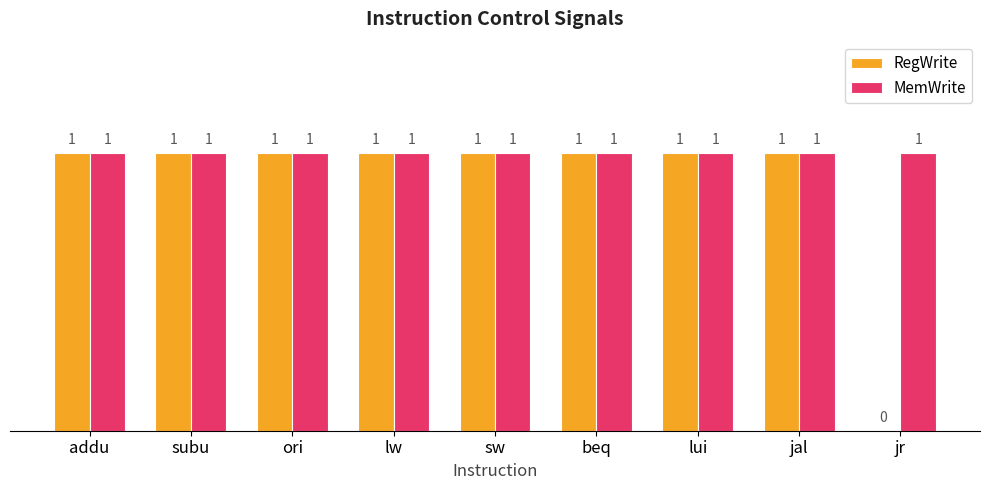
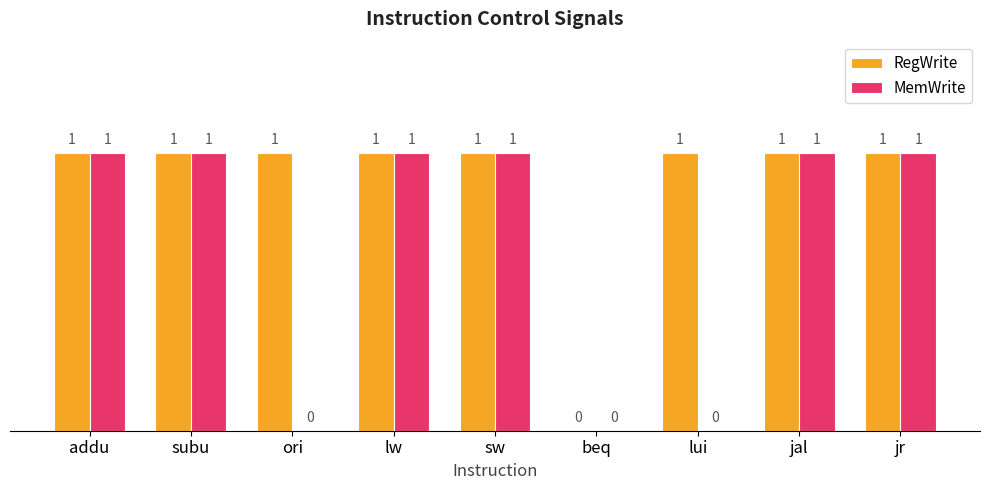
  {
    "RegWrite": {
      "addu": 1,
      "subu": 1,
      "ori": 1,
      "lw": 1,
      "sw": 1,
-     "beq": 1,
+     "beq": 0,
      "lui": 1,
      "jal": 1,
-     "jr": 0
+     "jr": 1
    },
    "MemWrite": {
      "addu": 1,
      "subu": 1,
-     "ori": 1,
+     "ori": 0,
      "lw": 1,
      "sw": 1,
-     "beq": 1,
-     "lui": 1,
+     "beq": 0,
+     "lui": 0,
      "jal": 1,
      "jr": 1
    }
  }
